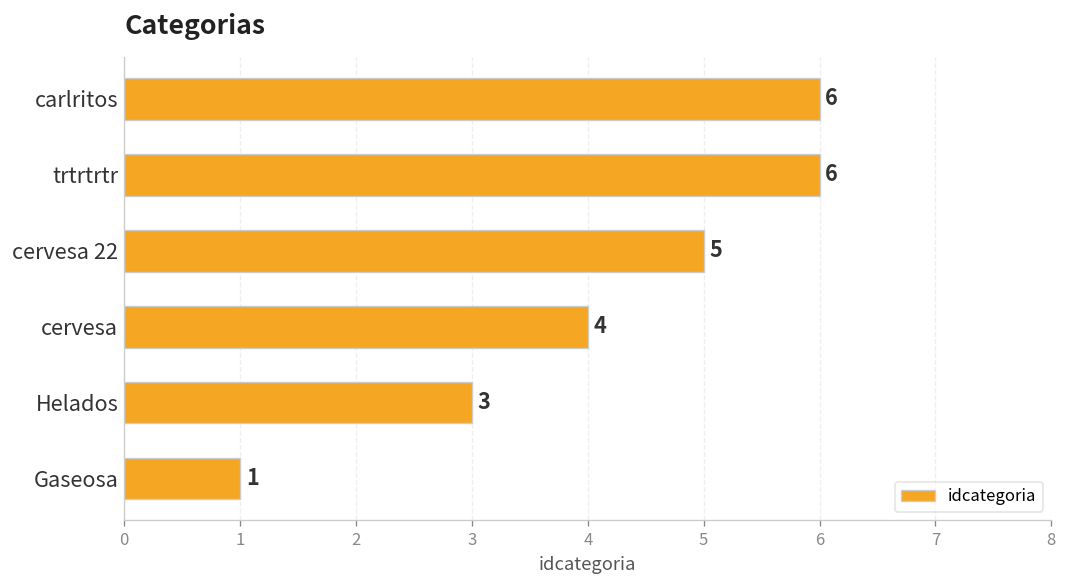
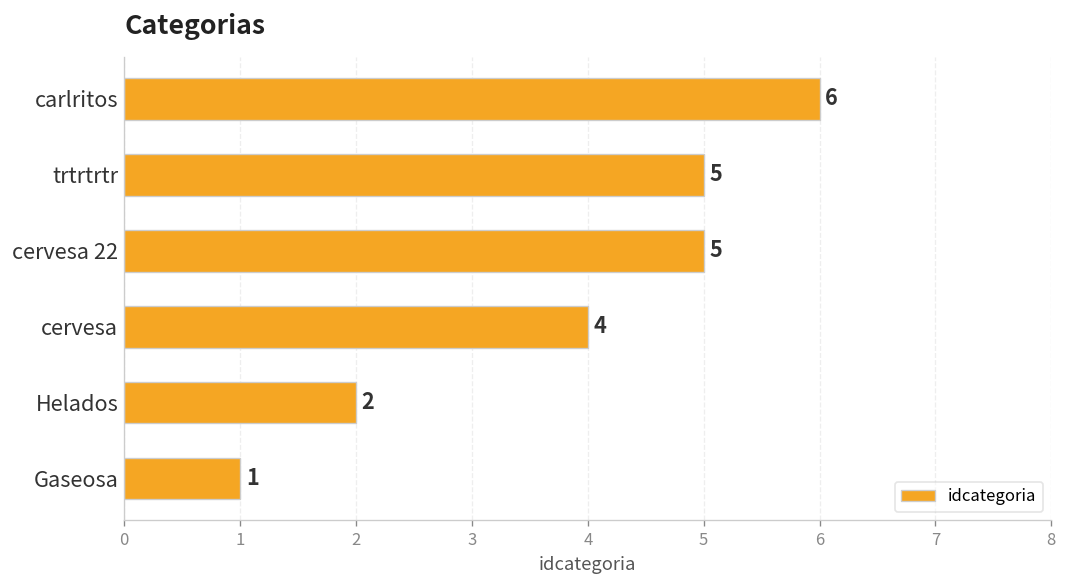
  {
    "carlritos": 6,
-   "trtrtrtr": 6,
+   "trtrtrtr": 5,
    "cervesa 22": 5,
    "cervesa": 4,
-   "Helados": 3,
+   "Helados": 2,
    "Gaseosa": 1
  }
